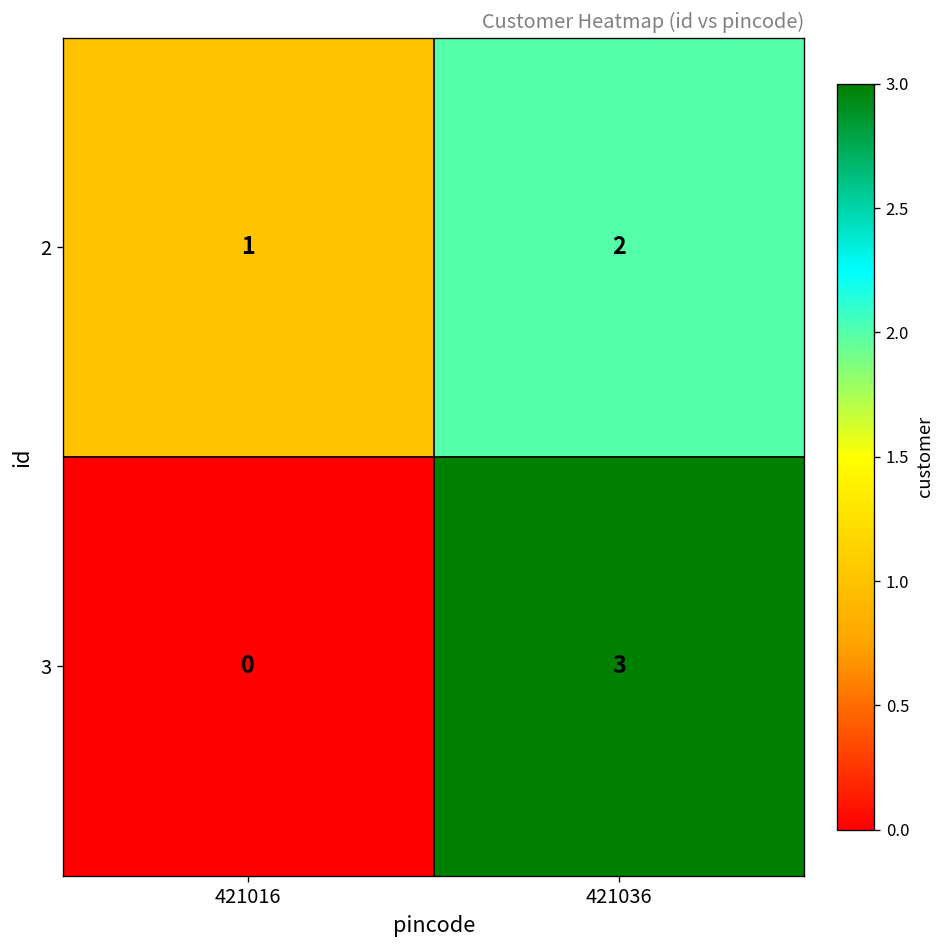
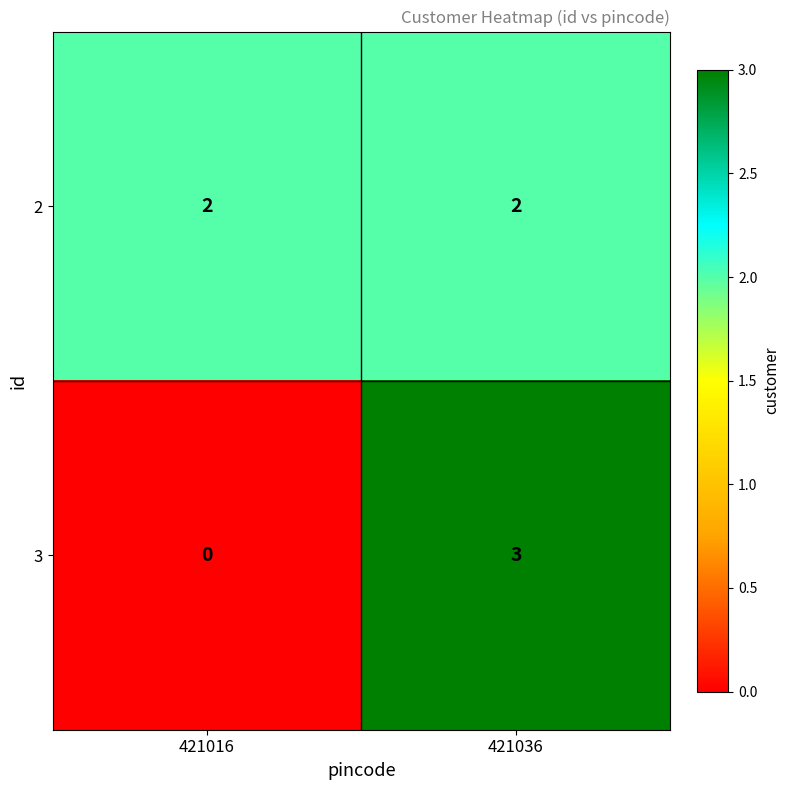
  {
    "2": {
-     "421016": 1,
+     "421016": 2,
      "421036": 2
    },
    "3": {
      "421016": 0,
      "421036": 3
    }
  }
